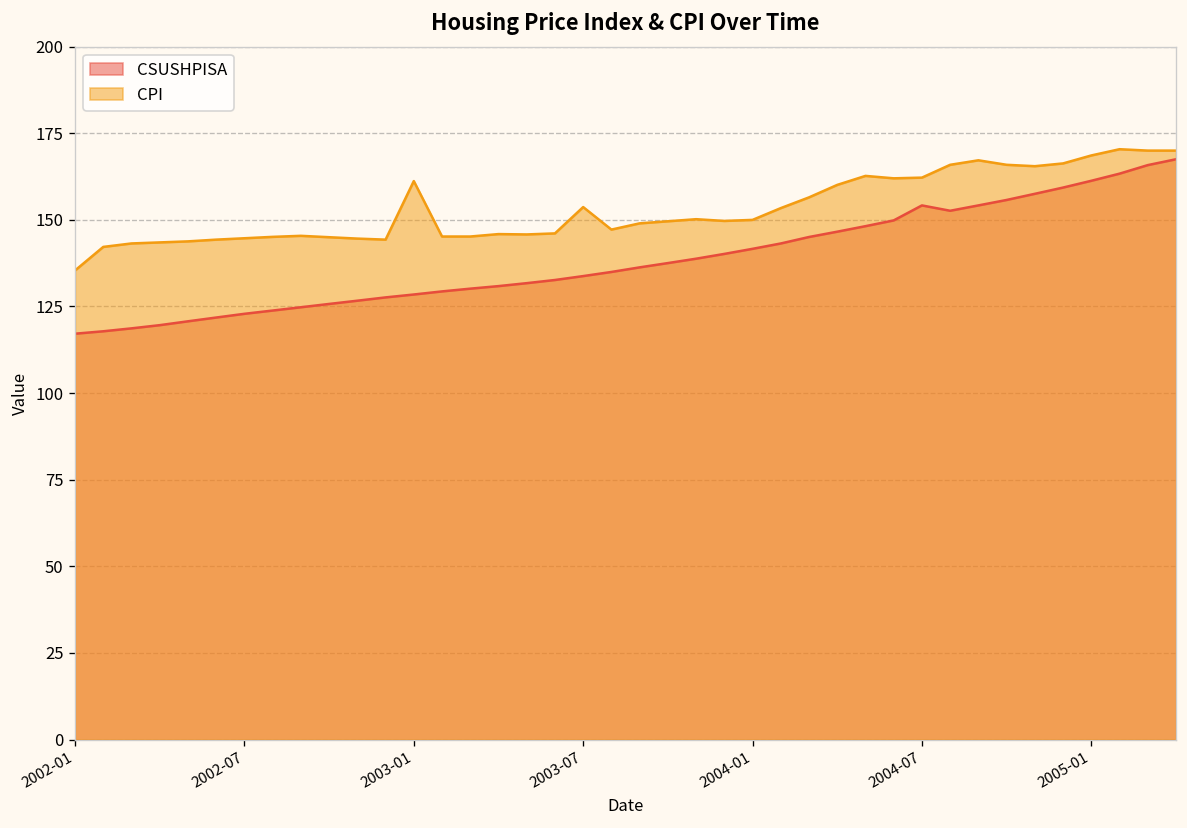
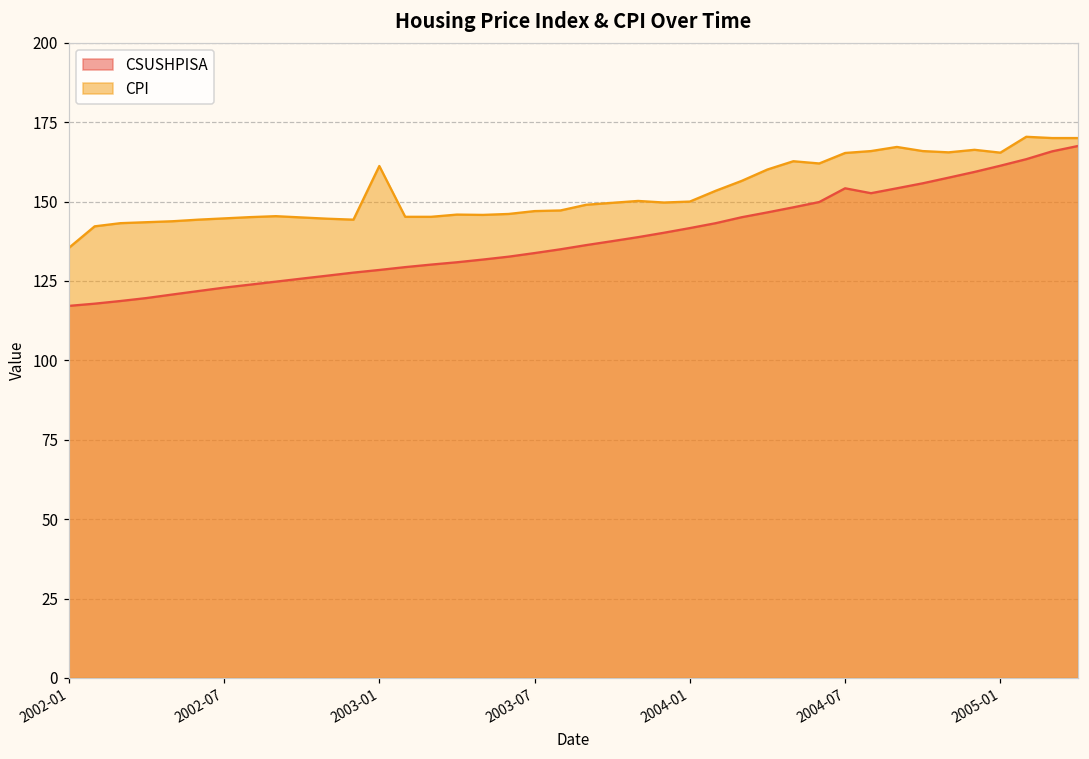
  {
    "CSUSHPISA": {
      "2002-01": 117,
      "2002-07": 123,
      "2003-01": 128,
      "2003-07": 134,
      "2004-01": 142,
      "2004-07": 154,
      "2005-01": 161
    },
    "CPI": {
      "2002-01": 135,
      "2002-07": 145,
      "2003-01": 161,
-     "2003-07": 154,
+     "2003-07": 147,
      "2004-01": 150,
-     "2004-07": 162,
-     "2005-01": 169
+     "2004-07": 165,
+     "2005-01": 165
    }
  }
